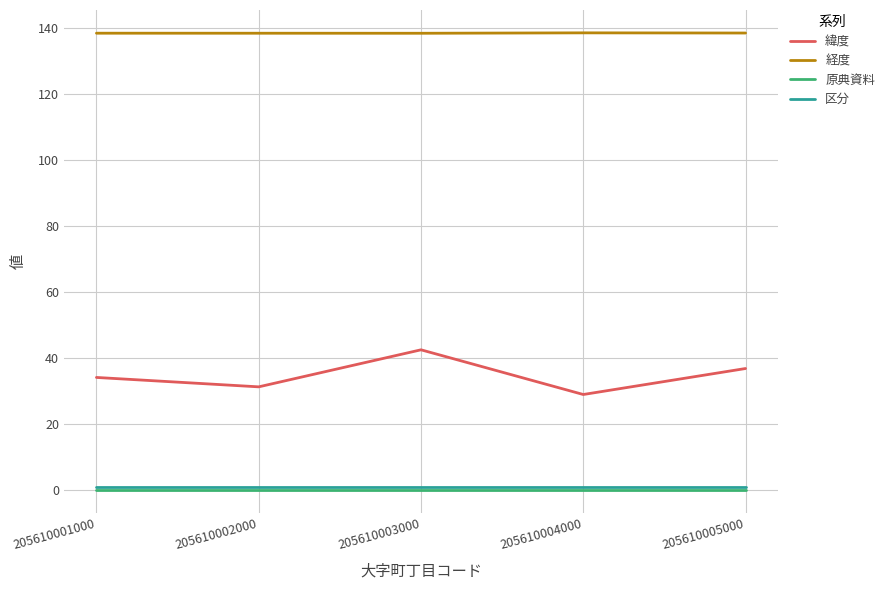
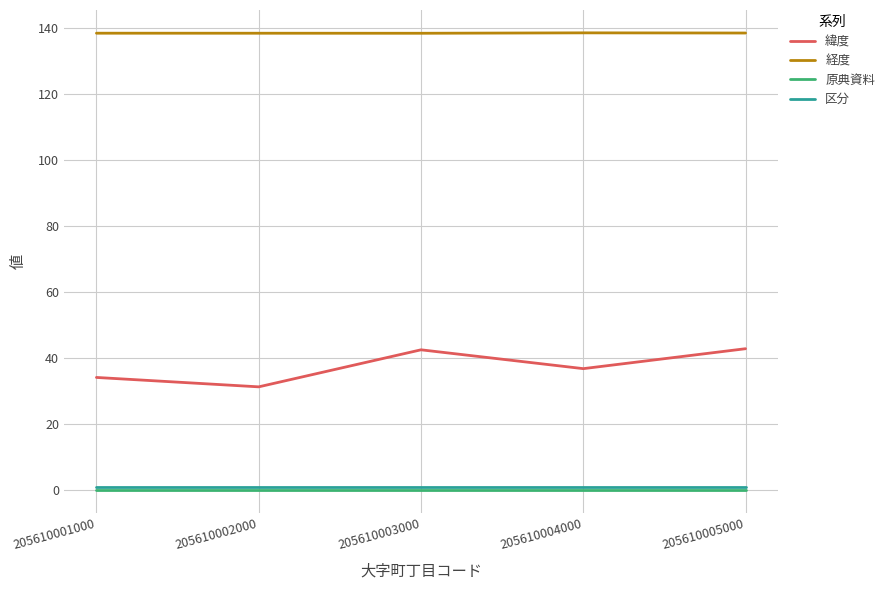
  {
    "緯度": {
      "205610001000": 34,
      "205610002000": 31,
      "205610003000": 42,
-     "205610004000": 29,
-     "205610005000": 37
+     "205610004000": 37,
+     "205610005000": 43
    },
    "経度": {
      "205610001000": 138,
      "205610002000": 138,
      "205610003000": 138,
      "205610004000": 139,
      "205610005000": 138
    }
  }
